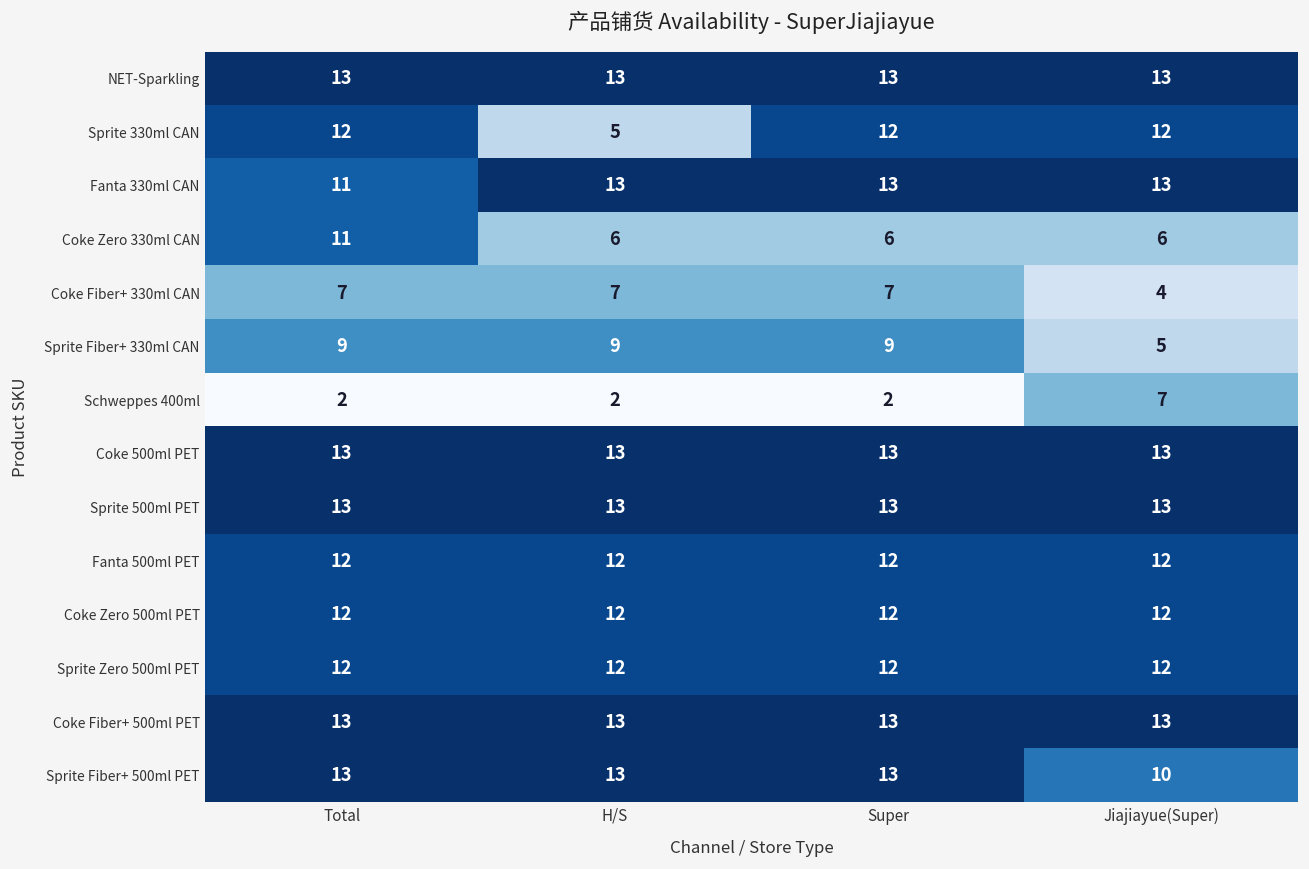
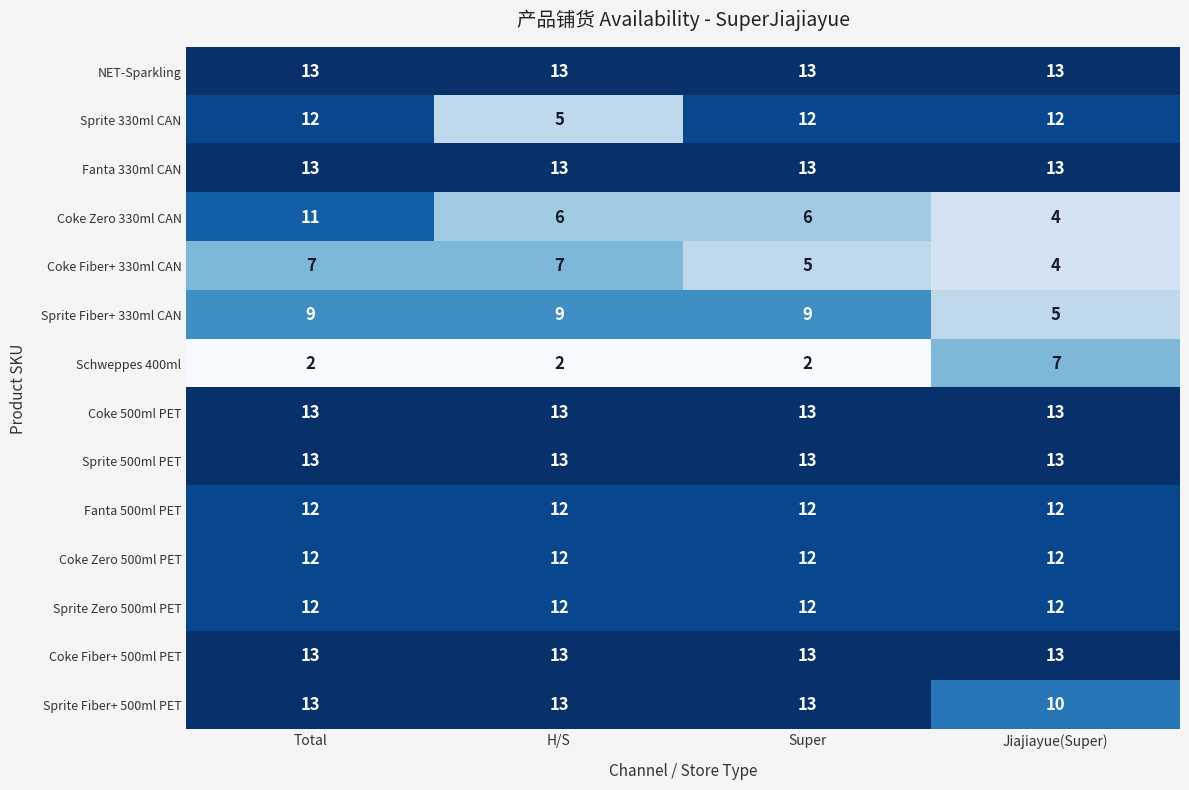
  {
    "NET-Sparkling": {
      "Total": 13,
      "H/S": 13,
      "Super": 13,
      "Jiajiayue(Super)": 13
    },
    "Sprite 330ml CAN": {
      "Total": 12,
      "H/S": 5,
      "Super": 12,
      "Jiajiayue(Super)": 12
    },
    "Fanta 330ml CAN": {
-     "Total": 11,
+     "Total": 13,
      "H/S": 13,
      "Super": 13,
      "Jiajiayue(Super)": 13
    },
    "Coke Zero 330ml CAN": {
      "Total": 11,
      "H/S": 6,
      "Super": 6,
-     "Jiajiayue(Super)": 6
+     "Jiajiayue(Super)": 4
    },
    "Coke Fiber+ 330ml CAN": {
      "Total": 7,
      "H/S": 7,
-     "Super": 7,
+     "Super": 5,
      "Jiajiayue(Super)": 4
    },
    "Sprite Fiber+ 330ml CAN": {
      "Total": 9,
      "H/S": 9,
      "Super": 9,
      "Jiajiayue(Super)": 5
    },
    "Schweppes 400ml": {
      "Total": 2,
      "H/S": 2,
      "Super": 2,
      "Jiajiayue(Super)": 7
    },
    "Coke 500ml PET": {
      "Total": 13,
      "H/S": 13,
      "Super": 13,
      "Jiajiayue(Super)": 13
    },
    "Sprite 500ml PET": {
      "Total": 13,
      "H/S": 13,
      "Super": 13,
      "Jiajiayue(Super)": 13
    },
    "Fanta 500ml PET": {
      "Total": 12,
      "H/S": 12,
      "Super": 12,
      "Jiajiayue(Super)": 12
    },
    "Coke Zero 500ml PET": {
      "Total": 12,
      "H/S": 12,
      "Super": 12,
      "Jiajiayue(Super)": 12
    },
    "Sprite Zero 500ml PET": {
      "Total": 12,
      "H/S": 12,
      "Super": 12,
      "Jiajiayue(Super)": 12
    },
    "Coke Fiber+ 500ml PET": {
      "Total": 13,
      "H/S": 13,
      "Super": 13,
      "Jiajiayue(Super)": 13
    },
    "Sprite Fiber+ 500ml PET": {
      "Total": 13,
      "H/S": 13,
      "Super": 13,
      "Jiajiayue(Super)": 10
    }
  }
